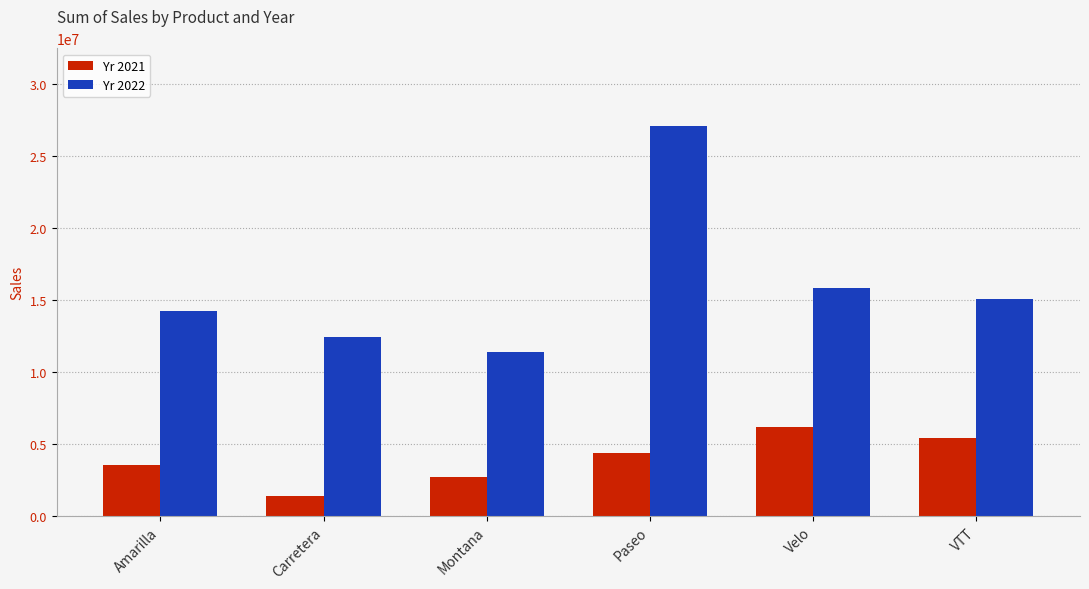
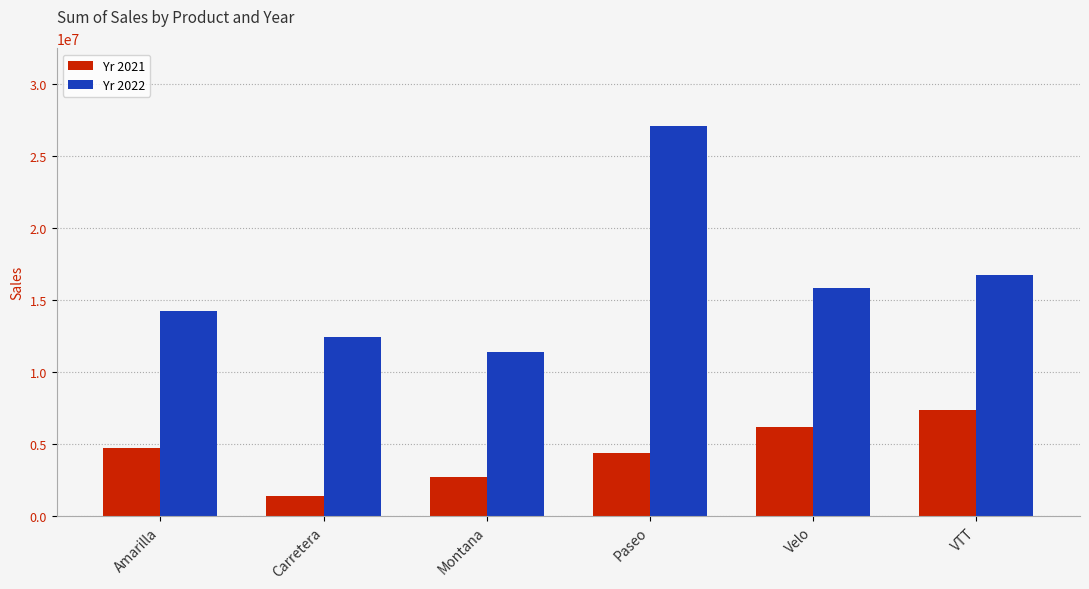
  {
    "Yr 2021": {
-     "Amarilla": 3500000,
+     "Amarilla": 4700000,
      "Carretera": 1400000,
      "Montana": 2700000,
      "Paseo": 4400000,
      "Velo": 6200000,
-     "VTT": 5400000
+     "VTT": 7400000
    },
    "Yr 2022": {
      "Amarilla": 14200000,
      "Carretera": 12400000,
      "Montana": 11400000,
      "Paseo": 27100000,
      "Velo": 15800000,
-     "VTT": 15100000
+     "VTT": 16700000
    }
  }
